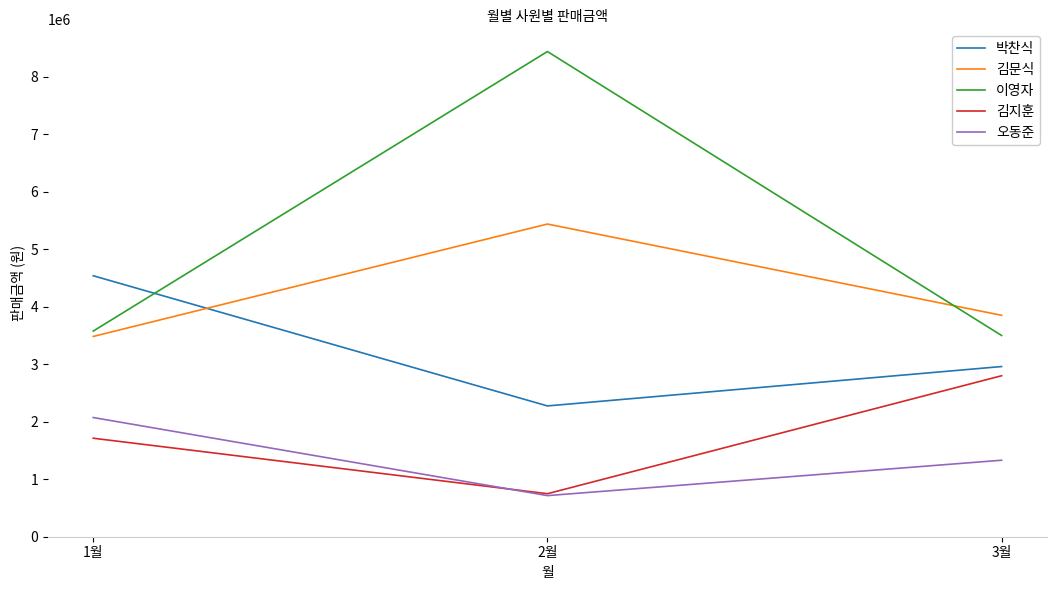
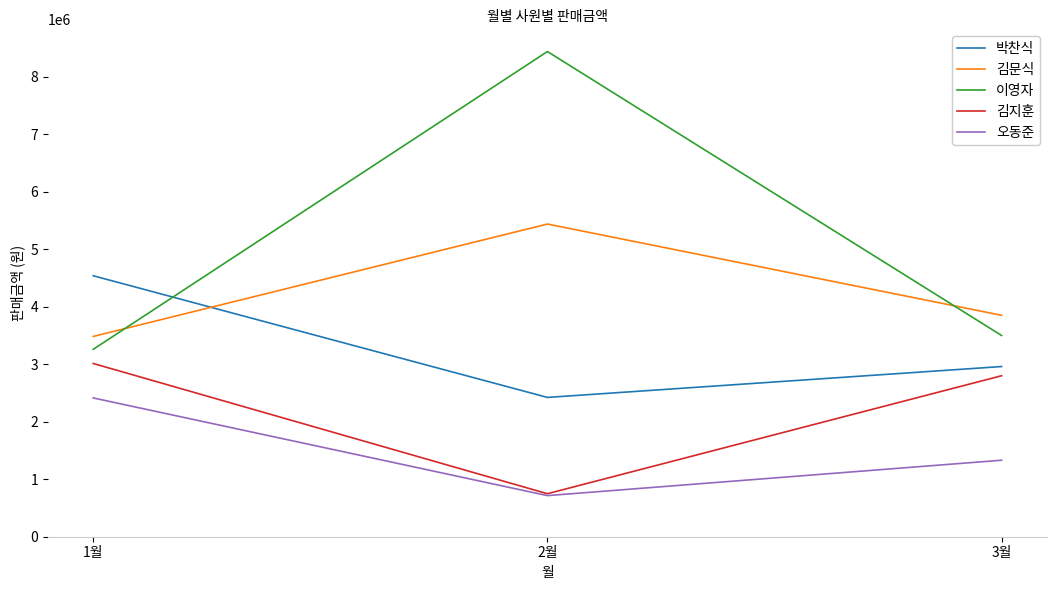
  {
    "박찬식": {
      "1월": 4500000,
-     "2월": 2300000,
+     "2월": 2400000,
      "3월": 3000000
    },
    "김문식": {
      "1월": 3500000,
      "2월": 5400000,
      "3월": 3900000
    },
    "이영자": {
-     "1월": 3600000,
+     "1월": 3300000,
      "2월": 8400000,
      "3월": 3500000
    },
    "김지훈": {
-     "1월": 1700000,
+     "1월": 3000000,
      "3월": 2800000
    },
    "오동준": {
-     "1월": 2100000,
+     "1월": 2400000,
      "3월": 1300000
    }
  }
